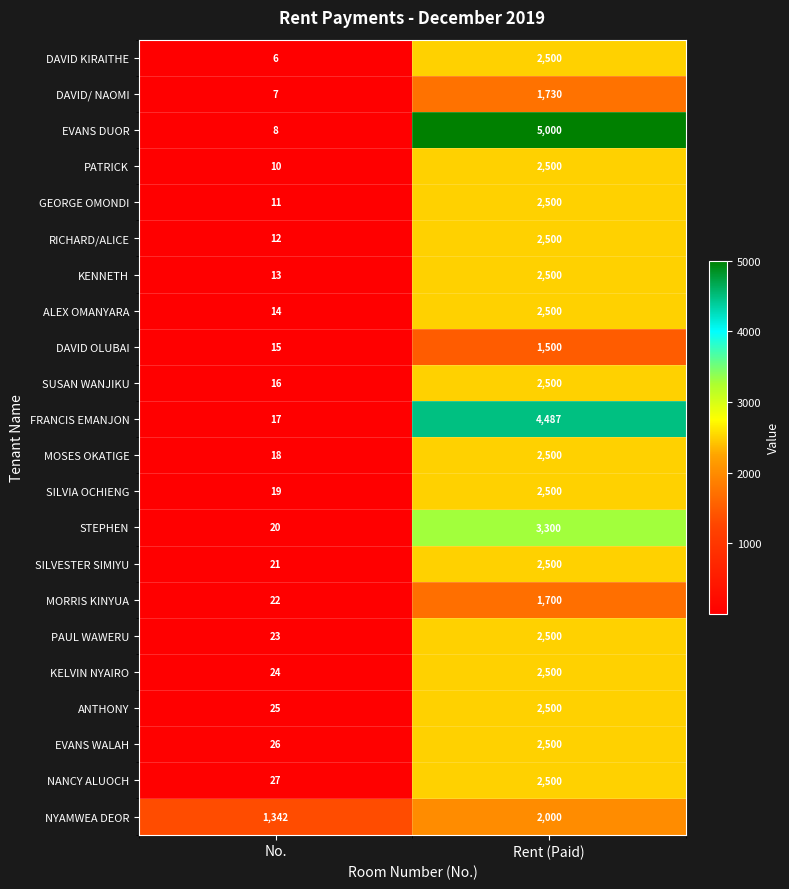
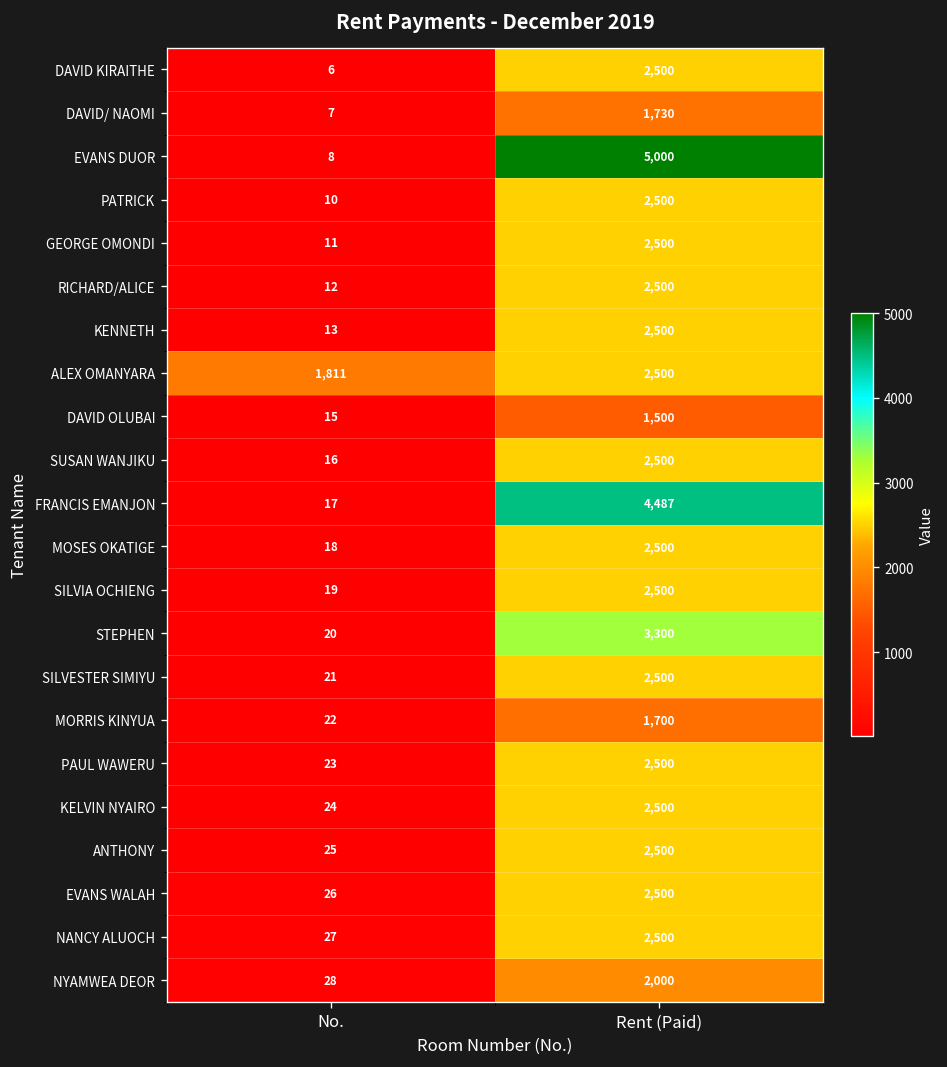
  {
    "DAVID KIRAITHE": {
      "No.": "6",
      "Rent (Paid)": "2,500"
    },
    "DAVID/ NAOMI": {
      "No.": "7",
      "Rent (Paid)": "1,730"
    },
    "EVANS DUOR": {
      "No.": "8",
      "Rent (Paid)": "5,000"
    },
    "PATRICK": {
      "No.": "10",
      "Rent (Paid)": "2,500"
    },
    "GEORGE OMONDI": {
      "No.": "11",
      "Rent (Paid)": "2,500"
    },
    "RICHARD/ALICE": {
      "No.": "12",
      "Rent (Paid)": "2,500"
    },
    "KENNETH": {
      "No.": "13",
      "Rent (Paid)": "2,500"
    },
    "ALEX OMANYARA": {
-     "No.": "14",
+     "No.": "1,811",
      "Rent (Paid)": "2,500"
    },
    "DAVID OLUBAI": {
      "No.": "15",
      "Rent (Paid)": "1,500"
    },
    "SUSAN WANJIKU": {
      "No.": "16",
      "Rent (Paid)": "2,500"
    },
    "FRANCIS EMANJON": {
      "No.": "17",
      "Rent (Paid)": "4,487"
    },
    "MOSES OKATIGE": {
      "No.": "18",
      "Rent (Paid)": "2,500"
    },
    "SILVIA OCHIENG": {
      "No.": "19",
      "Rent (Paid)": "2,500"
    },
    "STEPHEN": {
      "No.": "20",
      "Rent (Paid)": "3,300"
    },
    "SILVESTER SIMIYU": {
      "No.": "21",
      "Rent (Paid)": "2,500"
    },
    "MORRIS KINYUA": {
      "No.": "22",
      "Rent (Paid)": "1,700"
    },
    "PAUL WAWERU": {
      "No.": "23",
      "Rent (Paid)": "2,500"
    },
    "KELVIN NYAIRO": {
      "No.": "24",
      "Rent (Paid)": "2,500"
    },
    "ANTHONY": {
      "No.": "25",
      "Rent (Paid)": "2,500"
    },
    "EVANS WALAH": {
      "No.": "26",
      "Rent (Paid)": "2,500"
    },
    "NANCY ALUOCH": {
      "No.": "27",
      "Rent (Paid)": "2,500"
    },
    "NYAMWEA DEOR": {
-     "No.": "1,342",
+     "No.": "28",
      "Rent (Paid)": "2,000"
    }
  }
